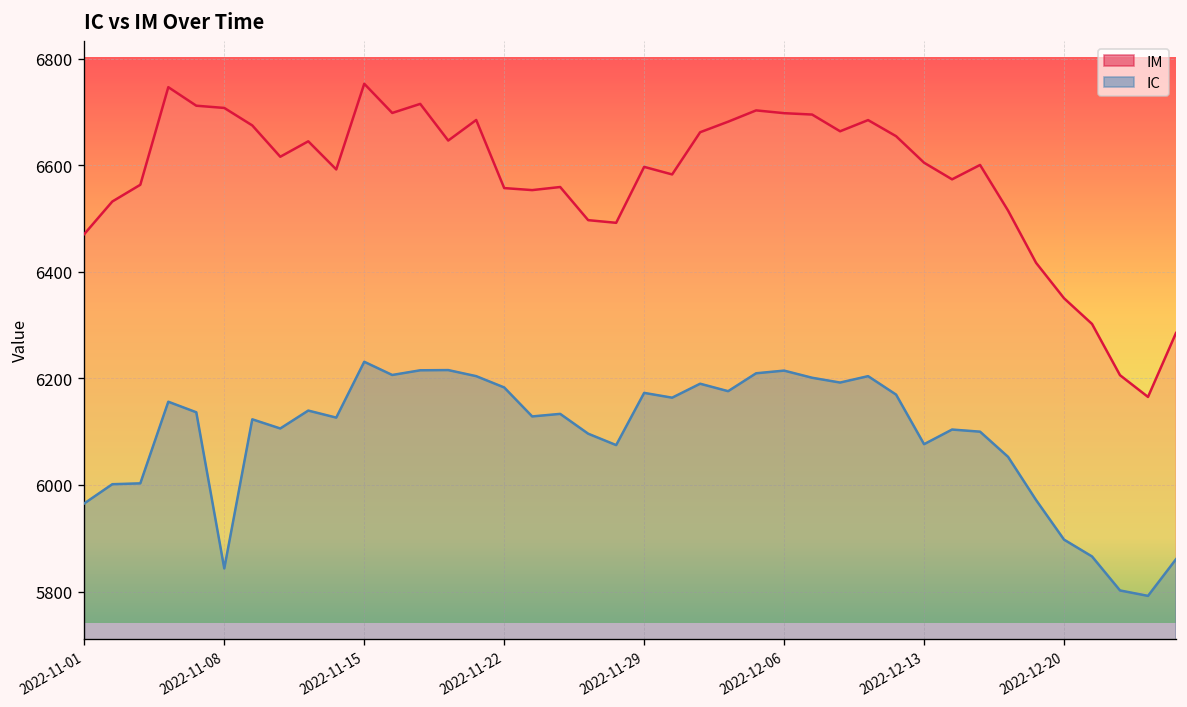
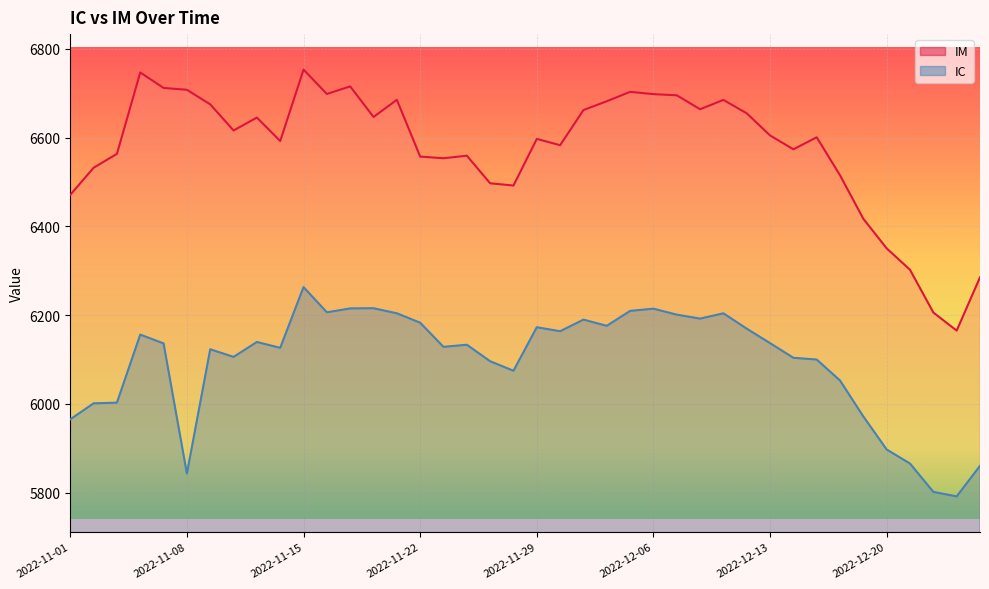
  {
    "IC": {
      "2022-11-01": 5970,
      "2022-11-08": 5840,
-     "2022-11-15": 6230,
+     "2022-11-15": 6260,
      "2022-11-22": 6180,
      "2022-11-29": 6170,
      "2022-12-06": 6210,
-     "2022-12-13": 6080,
+     "2022-12-13": 6140,
      "2022-12-20": 5900
    }
  }
